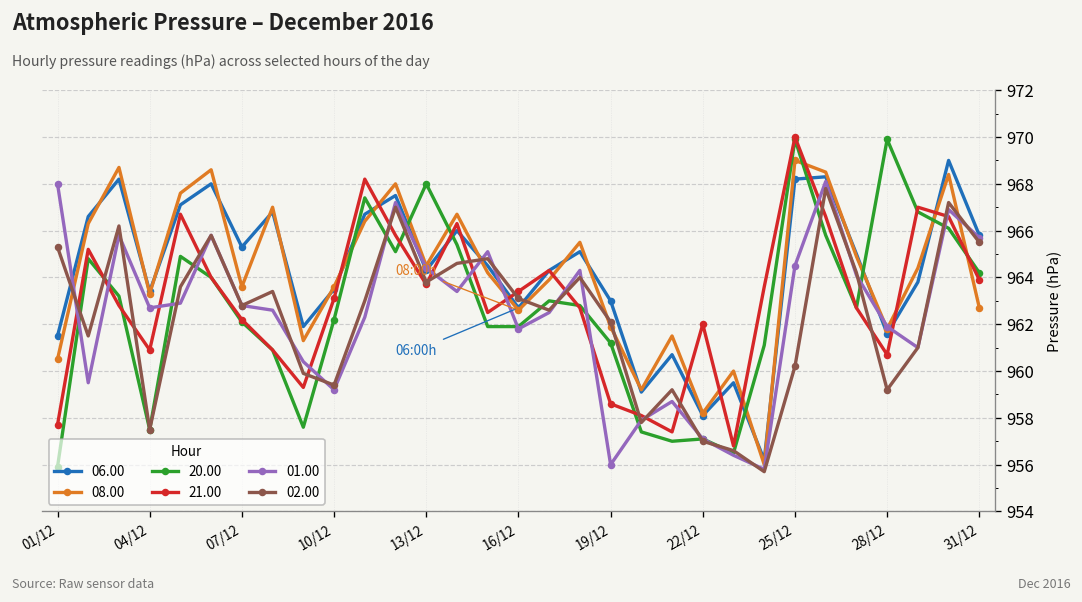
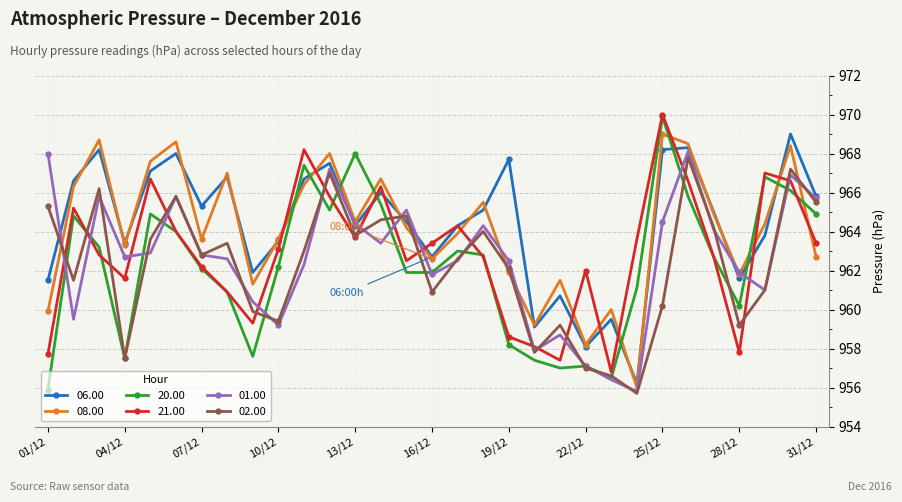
  {
    "06.00": {
      "01/12": 961.5,
      "07/12": 965.3,
-     "19/12": 963.0,
+     "19/12": 967.7,
      "25/12": 968.2,
      "28/12": 961.6
    },
    "08.00": {
-     "01/12": 960.5,
+     "01/12": 959.9,
      "07/12": 963.6,
      "19/12": 961.9,
      "25/12": 969.0,
      "31/12": 962.7
    },
    "20.00": {
      "10/12": 962.2,
      "13/12": 968.0,
-     "19/12": 961.2,
-     "28/12": 969.9,
-     "31/12": 964.2
+     "19/12": 958.2,
+     "28/12": 960.2,
+     "31/12": 964.9
    },
    "21.00": {
      "01/12": 957.7,
-     "04/12": 960.9,
+     "04/12": 961.6,
      "10/12": 963.1,
      "16/12": 963.4,
      "19/12": 958.6,
      "22/12": 962.0,
-     "28/12": 960.7,
-     "31/12": 963.9
+     "28/12": 957.8,
+     "31/12": 963.4
    },
    "01.00": {
      "01/12": 968.0,
      "04/12": 962.7,
      "10/12": 959.2,
-     "19/12": 956.0,
+     "19/12": 962.5,
      "25/12": 964.5
    },
    "02.00": {
      "01/12": 965.3,
      "10/12": 959.4,
-     "16/12": 963.1,
+     "16/12": 960.9,
      "19/12": 962.1,
      "25/12": 960.2,
      "28/12": 959.2,
      "31/12": 965.5
    }
  }
